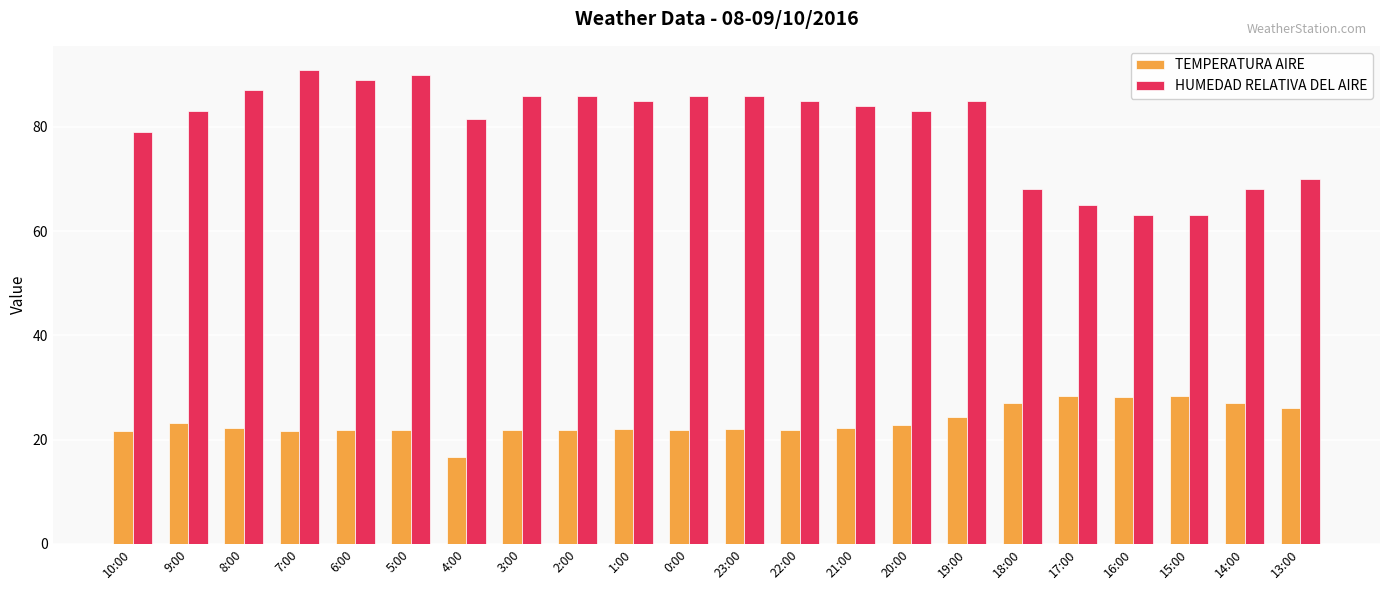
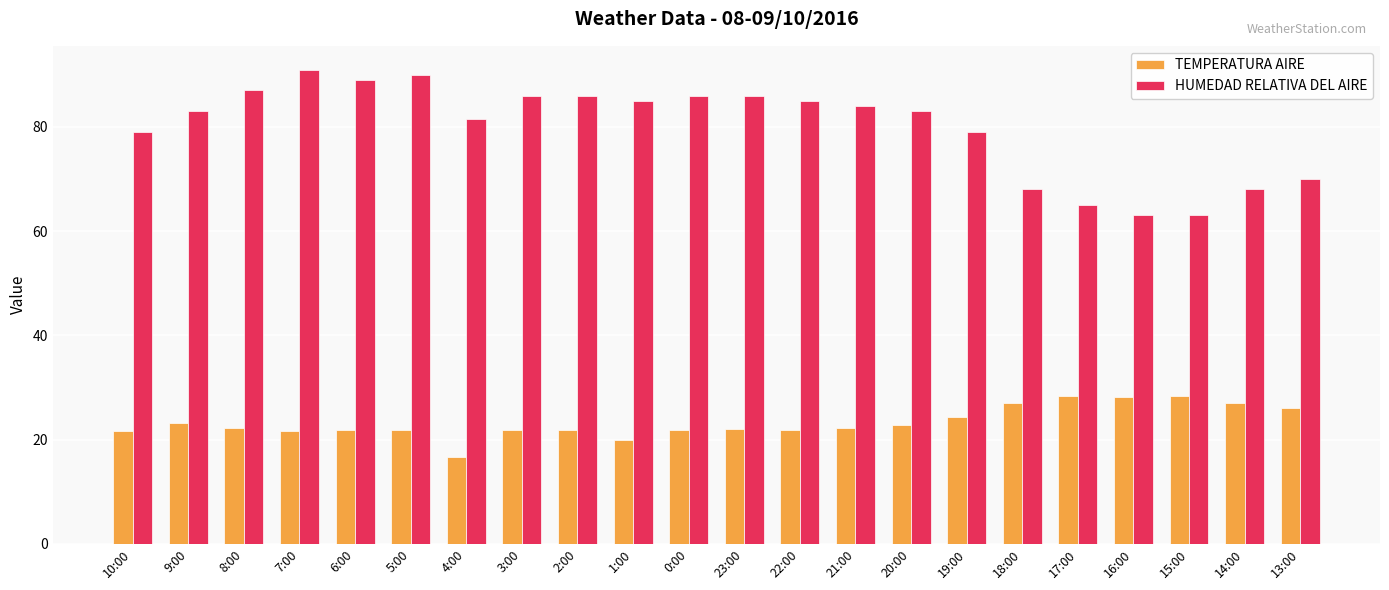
  {
    "TEMPERATURA AIRE": {
      "10:00": 22,
      "9:00": 23,
      "8:00": 22,
      "7:00": 22,
      "6:00": 22,
      "5:00": 22,
      "4:00": 17,
      "3:00": 22,
      "2:00": 22,
-     "1:00": 22,
+     "1:00": 20,
      "0:00": 22,
      "23:00": 22,
      "22:00": 22,
      "21:00": 22,
      "20:00": 23,
      "19:00": 24,
      "18:00": 27,
      "17:00": 28,
      "16:00": 28,
      "15:00": 28,
      "14:00": 27,
      "13:00": 26
    },
    "HUMEDAD RELATIVA DEL AIRE": {
      "10:00": 79,
      "9:00": 83,
      "8:00": 87,
      "7:00": 91,
      "6:00": 89,
      "5:00": 90,
      "4:00": 82,
      "3:00": 86,
      "2:00": 86,
      "1:00": 85,
      "0:00": 86,
      "23:00": 86,
      "22:00": 85,
      "21:00": 84,
      "20:00": 83,
-     "19:00": 85,
+     "19:00": 79,
      "18:00": 68,
      "17:00": 65,
      "16:00": 63,
      "15:00": 63,
      "14:00": 68,
      "13:00": 70
    }
  }
